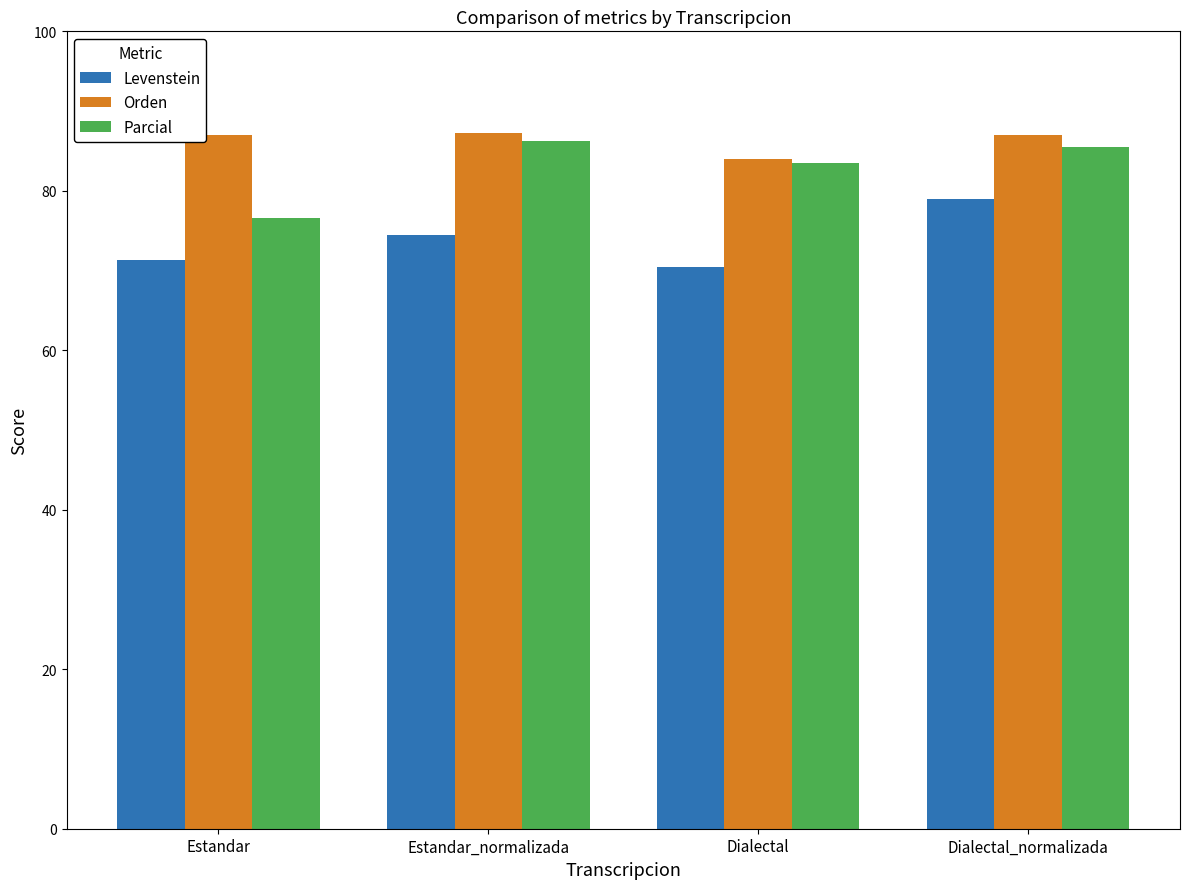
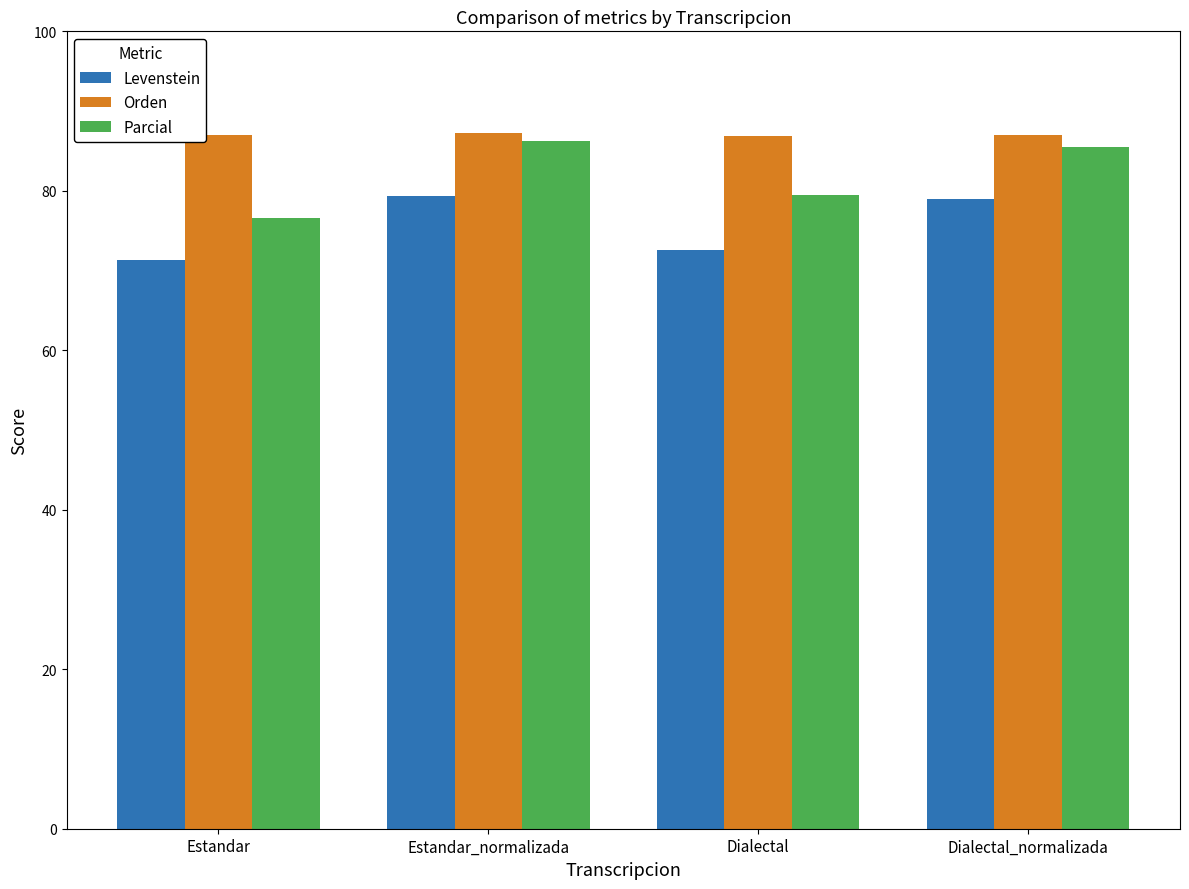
  {
    "Levenstein": {
      "Estandar": 71,
-     "Estandar_normalizada": 74,
-     "Dialectal": 70,
+     "Estandar_normalizada": 79,
+     "Dialectal": 73,
      "Dialectal_normalizada": 79
    },
    "Orden": {
      "Estandar": 87,
      "Estandar_normalizada": 87,
-     "Dialectal": 84,
+     "Dialectal": 87,
      "Dialectal_normalizada": 87
    },
    "Parcial": {
      "Estandar": 77,
      "Estandar_normalizada": 86,
-     "Dialectal": 84,
+     "Dialectal": 80,
      "Dialectal_normalizada": 85
    }
  }
